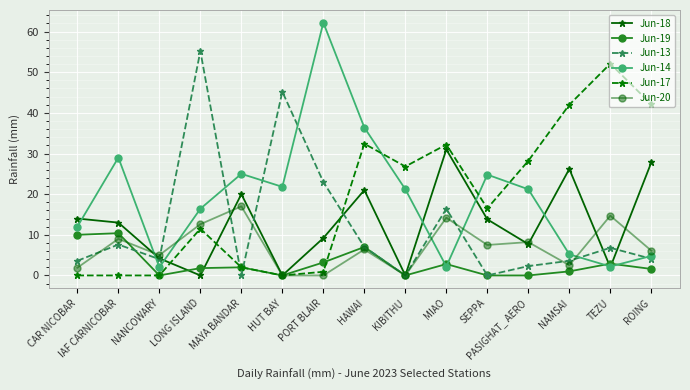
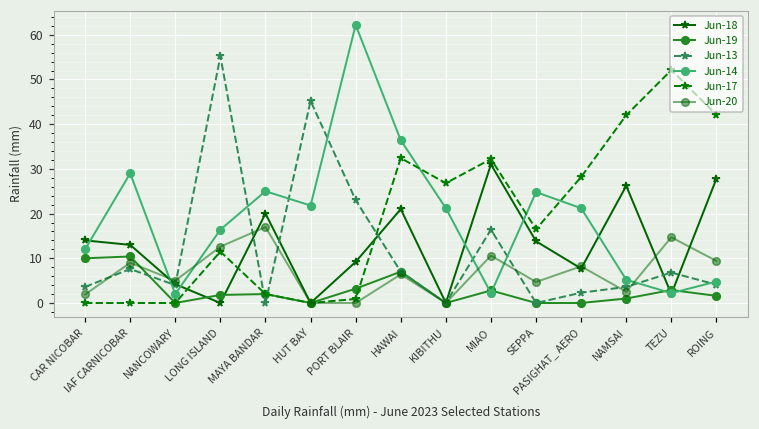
  {
    "Jun-20": {
      "CAR NICOBAR": 2,
      "IAF CARNICOBAR": 9,
      "NANCOWARY": 5,
      "LONG ISLAND": 13,
      "MAYA BANDAR": 17,
      "PORT BLAIR": 0,
-     "MIAO": 14,
-     "SEPPA": 8,
+     "MIAO": 11,
+     "SEPPA": 5,
      "NAMSAI": 3,
      "TEZU": 15,
-     "ROING": 6
+     "ROING": 9
    }
  }
